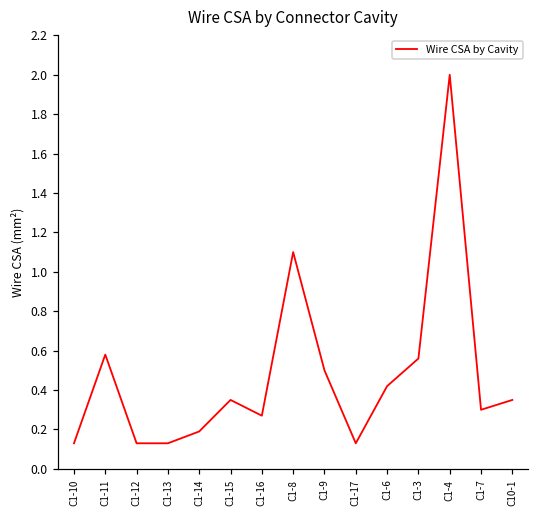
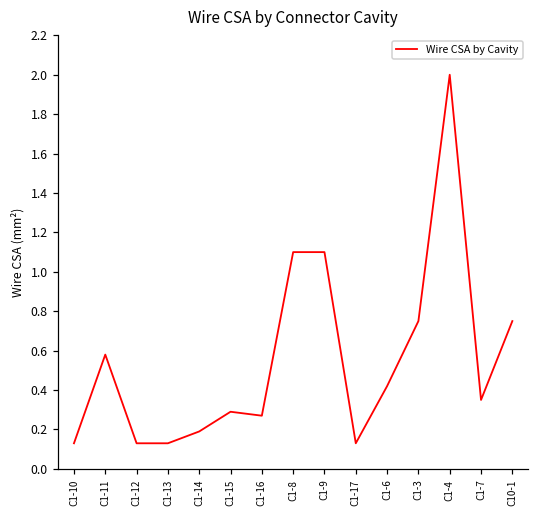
  {
    "C1-10": 0.13,
    "C1-11": 0.58,
    "C1-12": 0.13,
    "C1-13": 0.13,
    "C1-14": 0.19,
-   "C1-15": 0.35,
+   "C1-15": 0.29,
    "C1-16": 0.27,
    "C1-8": 1.10,
-   "C1-9": 0.5,
+   "C1-9": 1.1,
    "C1-17": 0.13,
    "C1-6": 0.42,
-   "C1-3": 0.56,
+   "C1-3": 0.75,
    "C1-4": 2.00,
-   "C1-7": 0.30,
-   "C10-1": 0.35
+   "C1-7": 0.35,
+   "C10-1": 0.75
  }
